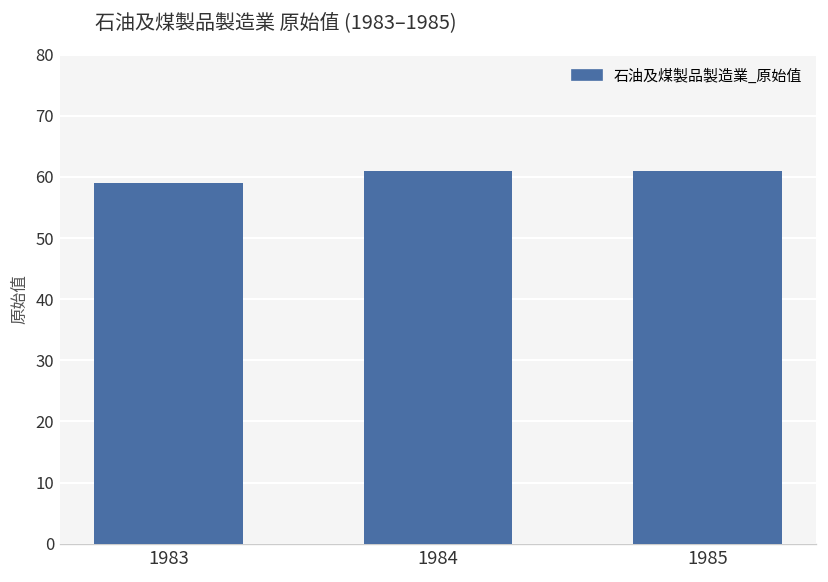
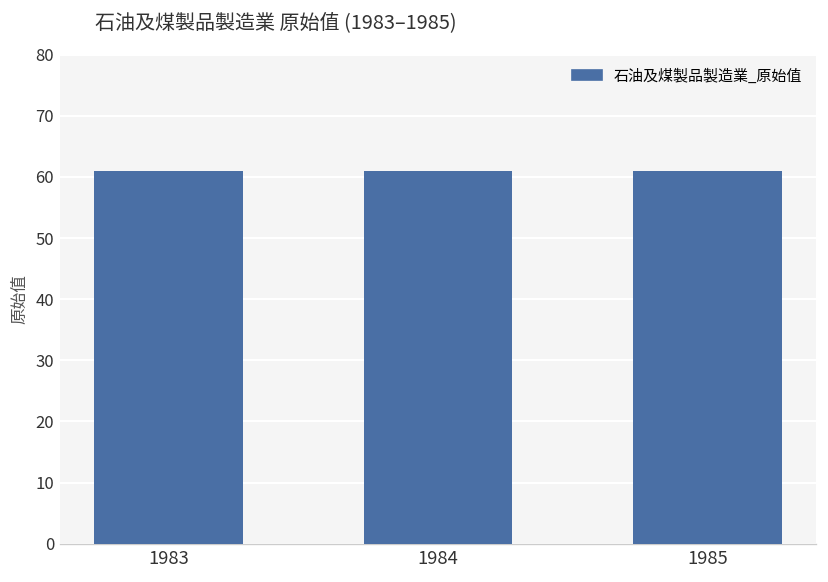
  {
-   "1983": 59,
+   "1983": 61,
    "1984": 61,
    "1985": 61
  }
